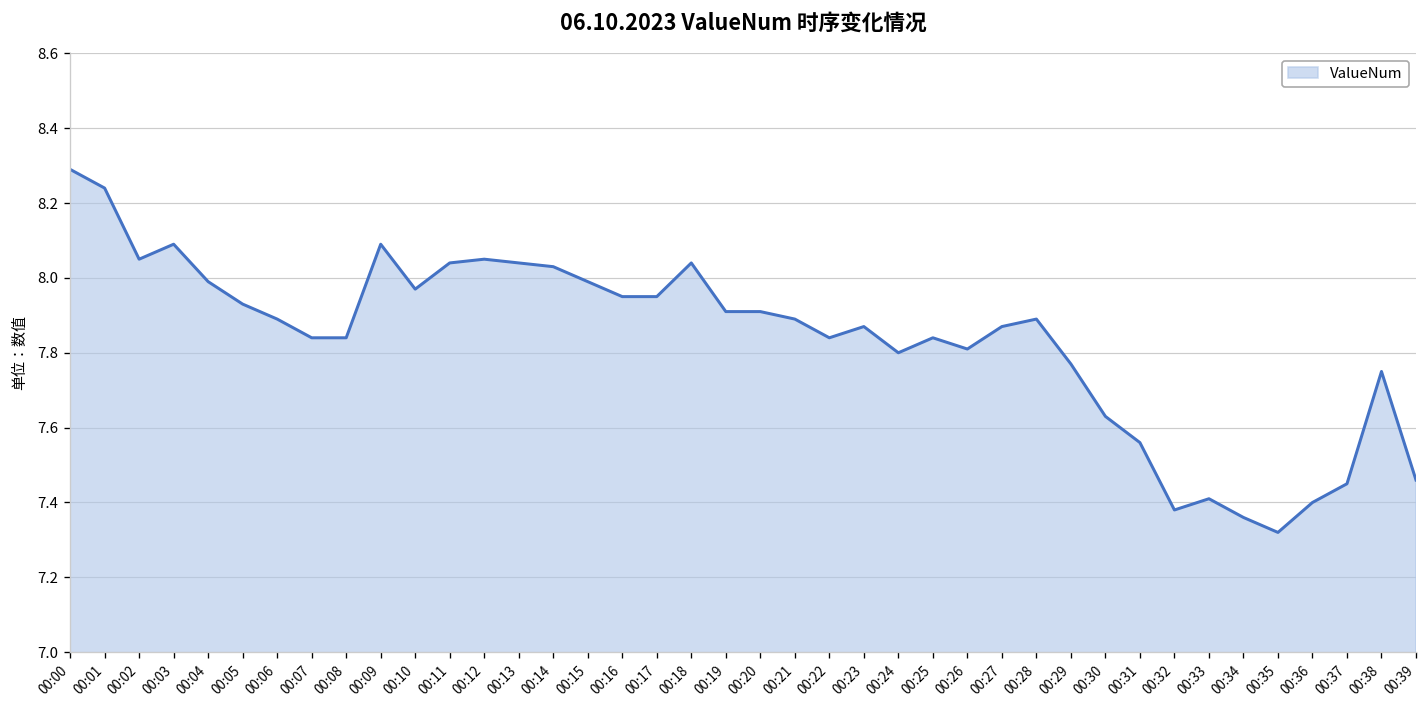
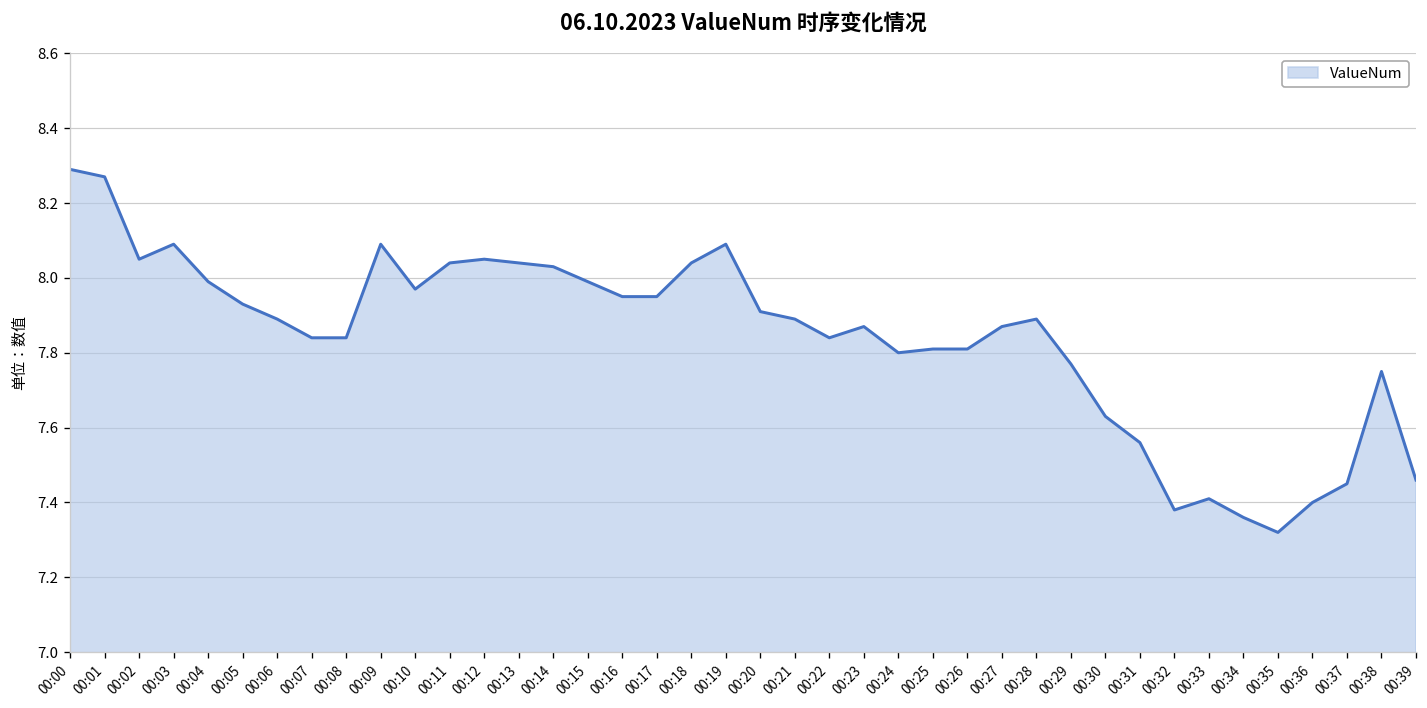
  {
    "00:00": 8.29,
-   "00:01": 8.24,
+   "00:01": 8.27,
    "00:02": 8.05,
    "00:03": 8.09,
    "00:04": 7.99,
    "00:05": 7.93,
    "00:06": 7.89,
    "00:07": 7.84,
    "00:08": 7.84,
    "00:09": 8.09,
    "00:10": 7.97,
    "00:11": 8.04,
    "00:12": 8.05,
    "00:13": 8.04,
    "00:14": 8.03,
    "00:15": 7.99,
    "00:16": 7.95,
    "00:17": 7.95,
    "00:18": 8.04,
-   "00:19": 7.91,
+   "00:19": 8.09,
    "00:20": 7.91,
    "00:21": 7.89,
    "00:22": 7.84,
    "00:23": 7.87,
    "00:24": 7.80,
-   "00:25": 7.84,
+   "00:25": 7.81,
    "00:26": 7.81,
    "00:27": 7.87,
    "00:28": 7.89,
    "00:29": 7.77,
    "00:30": 7.63,
    "00:31": 7.56,
    "00:32": 7.38,
    "00:33": 7.41,
    "00:34": 7.36,
    "00:35": 7.32,
    "00:36": 7.40,
    "00:37": 7.45,
    "00:38": 7.75,
    "00:39": 7.46
  }
